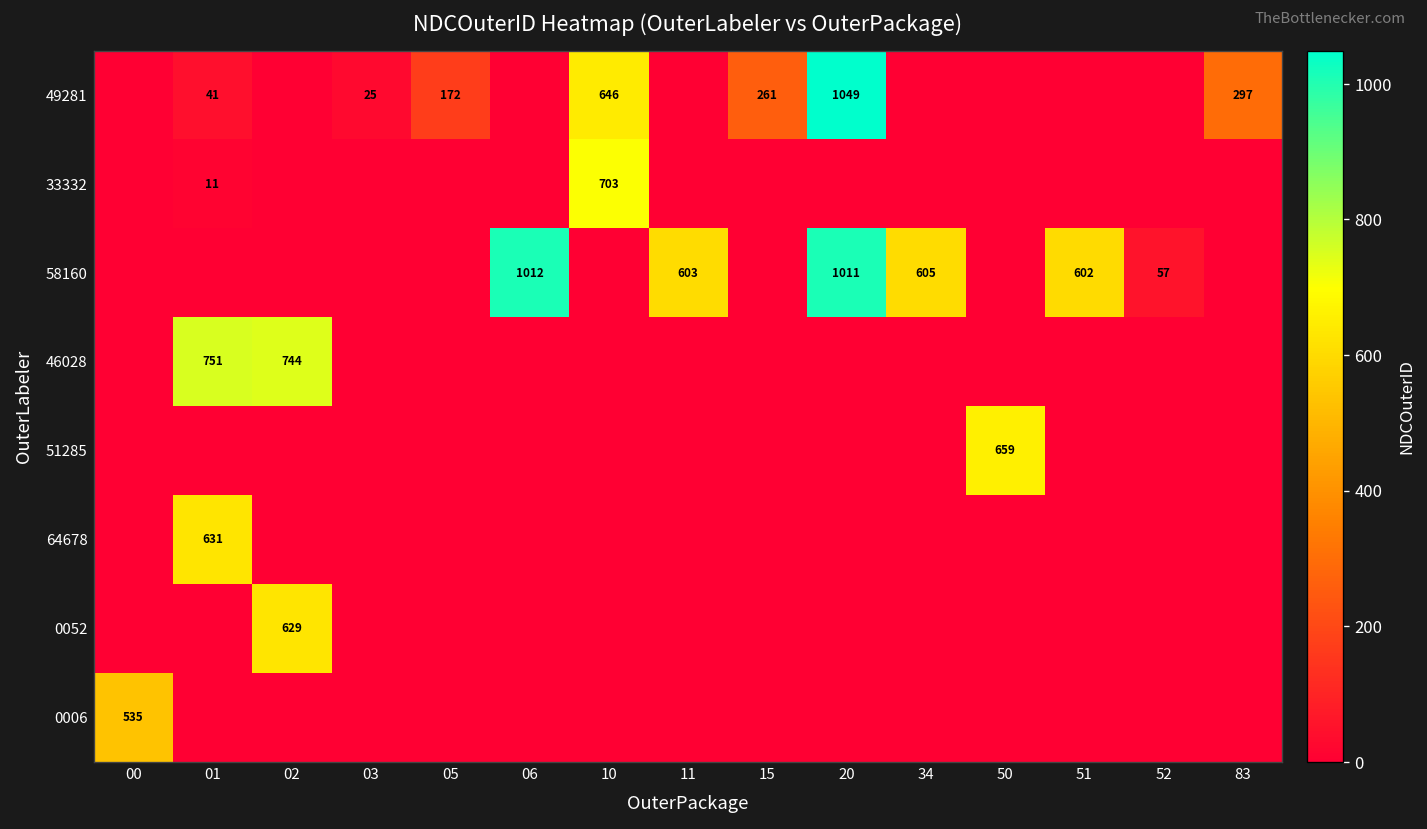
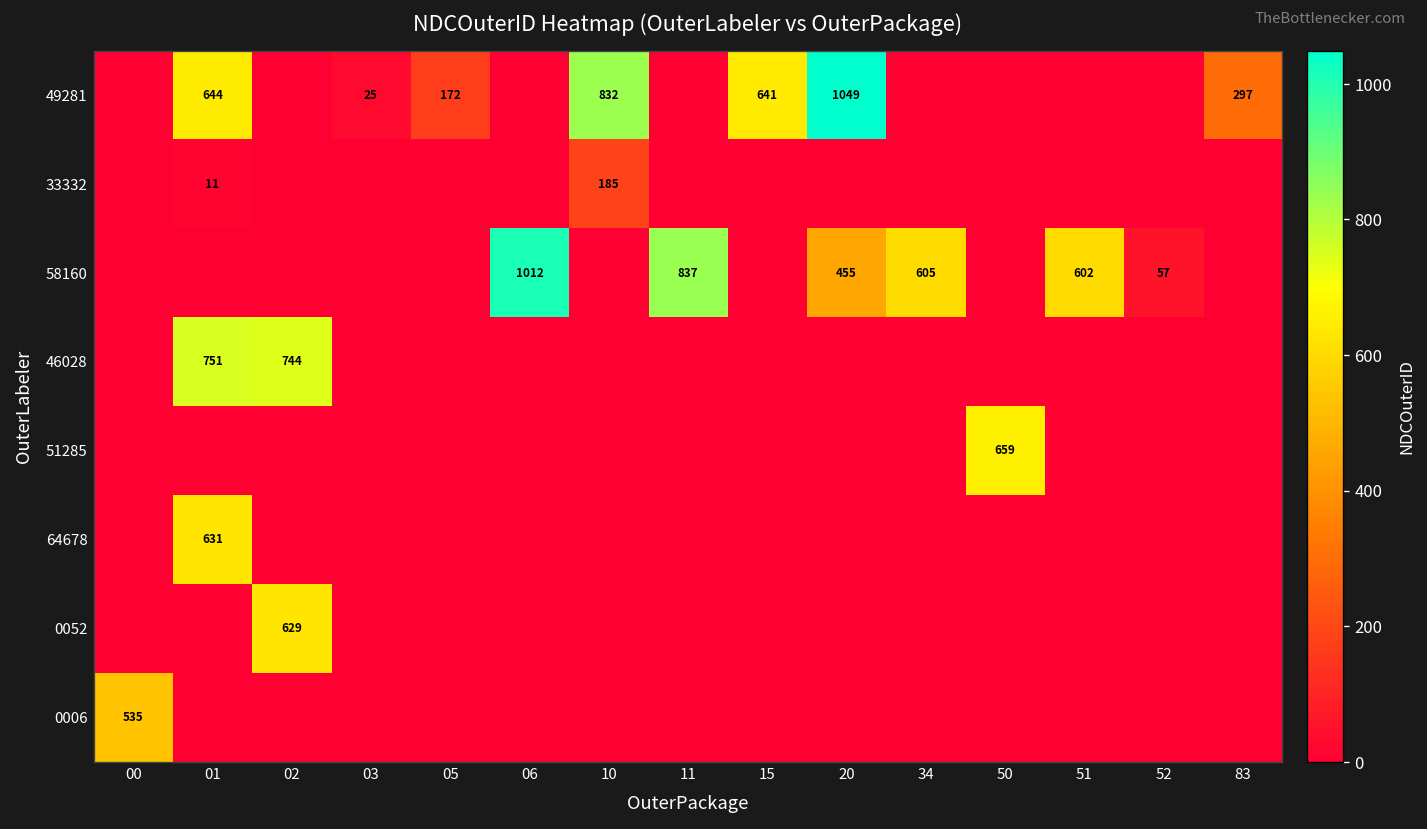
  {
    "49281": {
-     "01": 41,
+     "01": 644,
      "03": 25,
      "05": 172,
-     "10": 646,
-     "15": 261,
+     "10": 832,
+     "15": 641,
      "20": 1049,
      "83": 297
    },
    "33332": {
      "01": 11,
-     "10": 703
+     "10": 185
    },
    "58160": {
      "06": 1012,
-     "11": 603,
-     "20": 1011,
+     "11": 837,
+     "20": 455,
      "34": 605,
      "51": 602,
      "52": 57
    },
    "46028": {
      "01": 751,
      "02": 744
    },
    "51285": {
      "50": 659
    },
    "64678": {
      "01": 631
    },
    "0052": {
      "02": 629
    },
    "0006": {
      "00": 535
    }
  }
